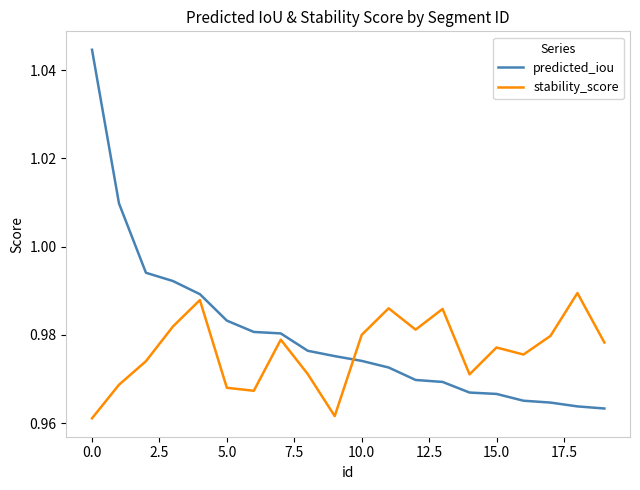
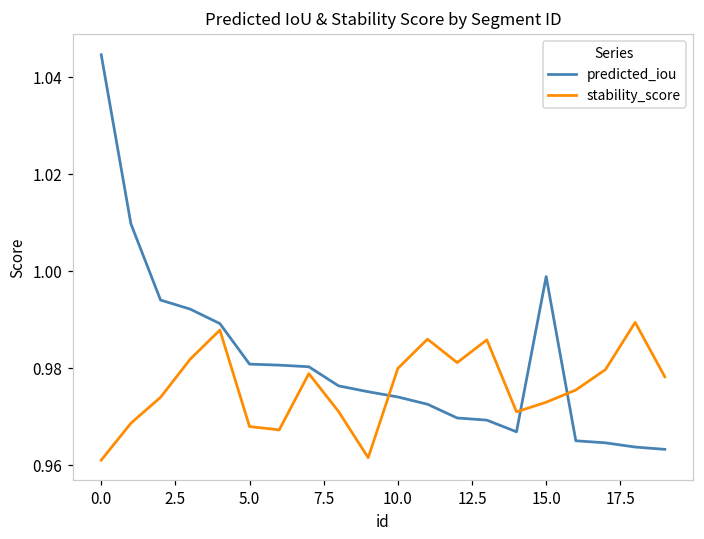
  {
    "predicted_iou": {
      "0.0": 1.045,
-     "5.0": 0.983,
+     "5.0": 0.981,
      "10.0": 0.974,
-     "15.0": 0.967
+     "15.0": 0.999
    },
    "stability_score": {
      "0.0": 0.961,
      "5.0": 0.968,
      "10.0": 0.980,
-     "15.0": 0.977
+     "15.0": 0.973
    }
  }
